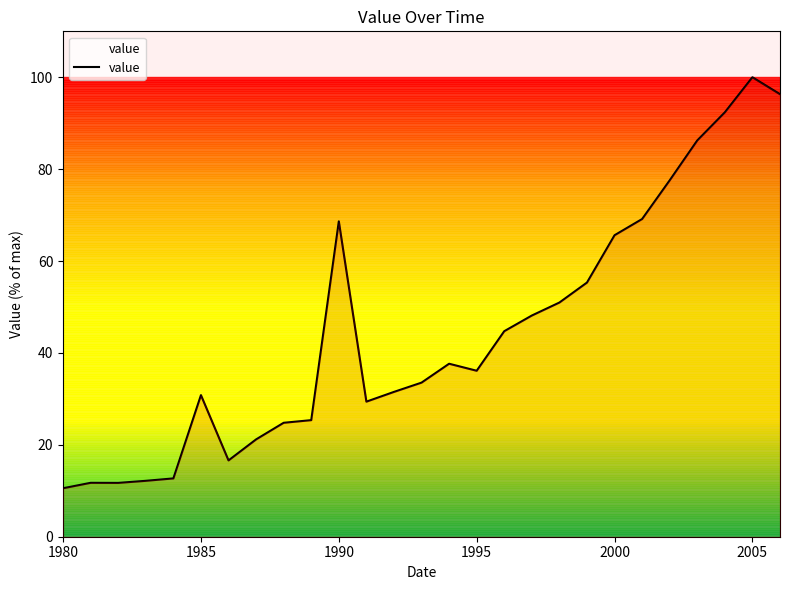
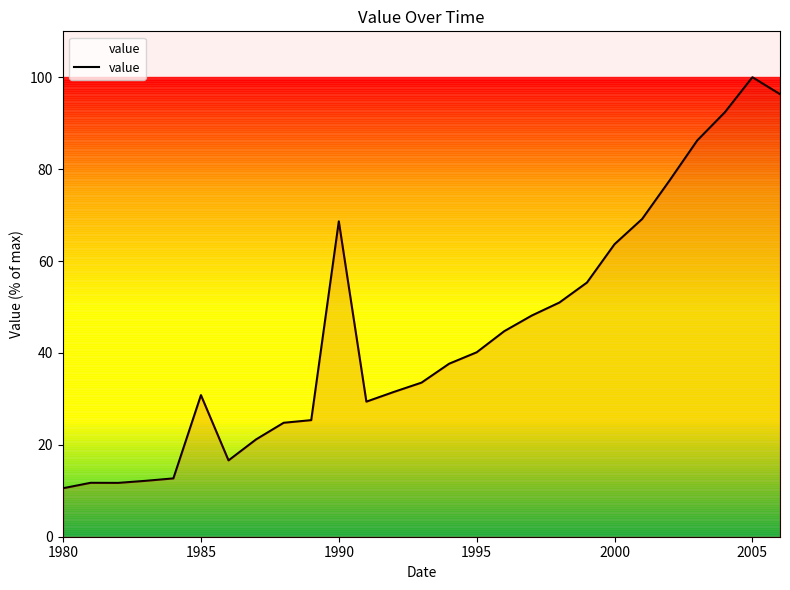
  {
    "1980": 11,
    "1985": 31,
    "1990": 69,
-   "1995": 36,
-   "2000": 66,
+   "1995": 40,
+   "2000": 64,
    "2005": 100
  }
